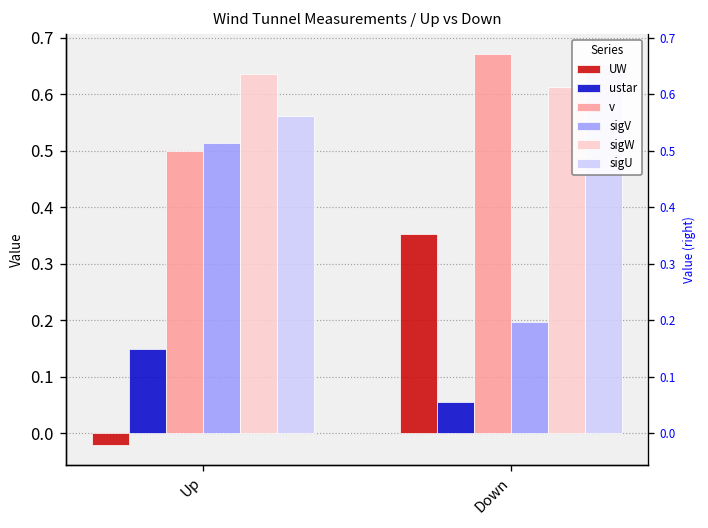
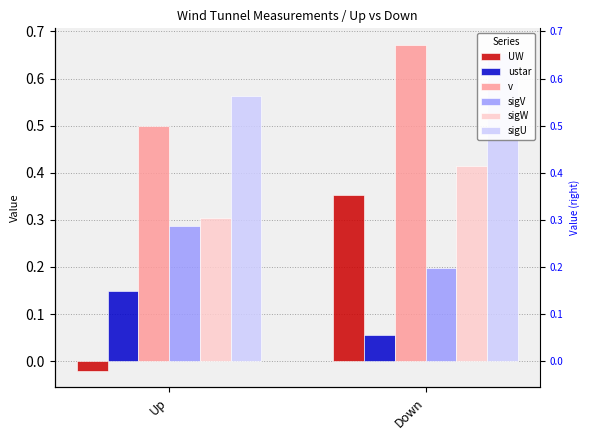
  {
    "UW": {
      "Up": -0.02,
      "Down": 0.35
    },
    "ustar": {
      "Up": 0.15,
      "Down": 0.06
    },
    "v": {
      "Up": 0.50,
      "Down": 0.67
    },
    "sigV": {
-     "Up": 0.51,
+     "Up": 0.29,
      "Down": 0.20
    },
    "sigW": {
-     "Up": 0.64,
-     "Down": 0.61
+     "Up": 0.30,
+     "Down": 0.41
    },
    "sigU": {
      "Up": 0.56
    }
  }
